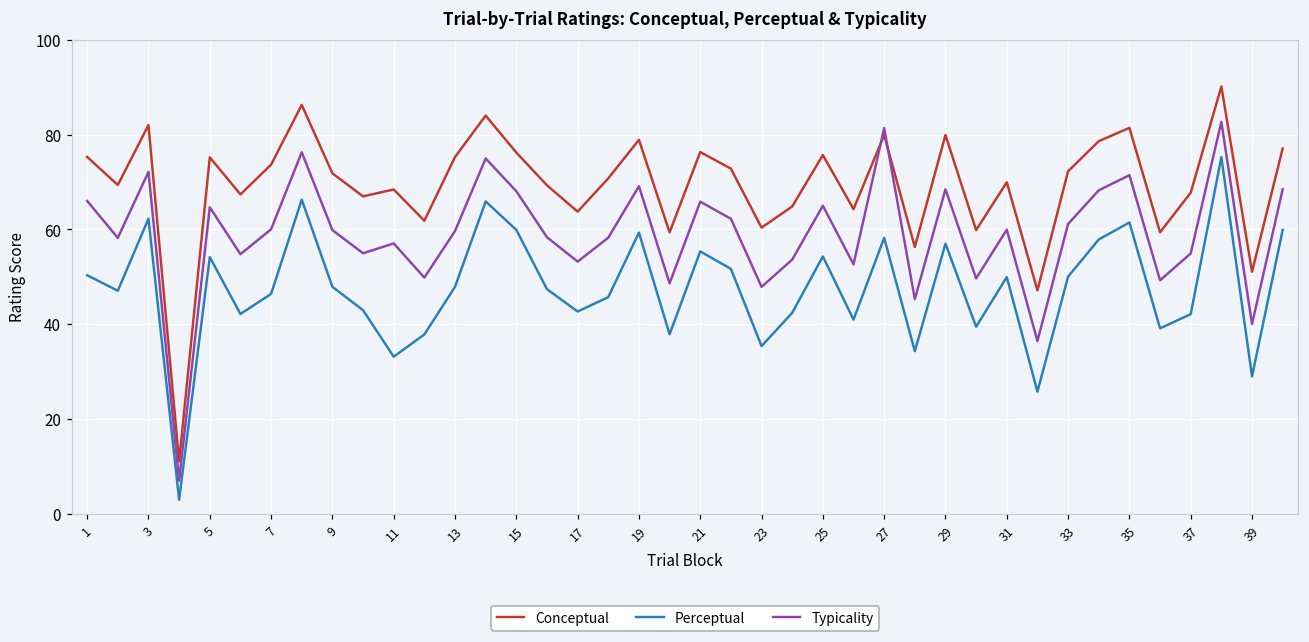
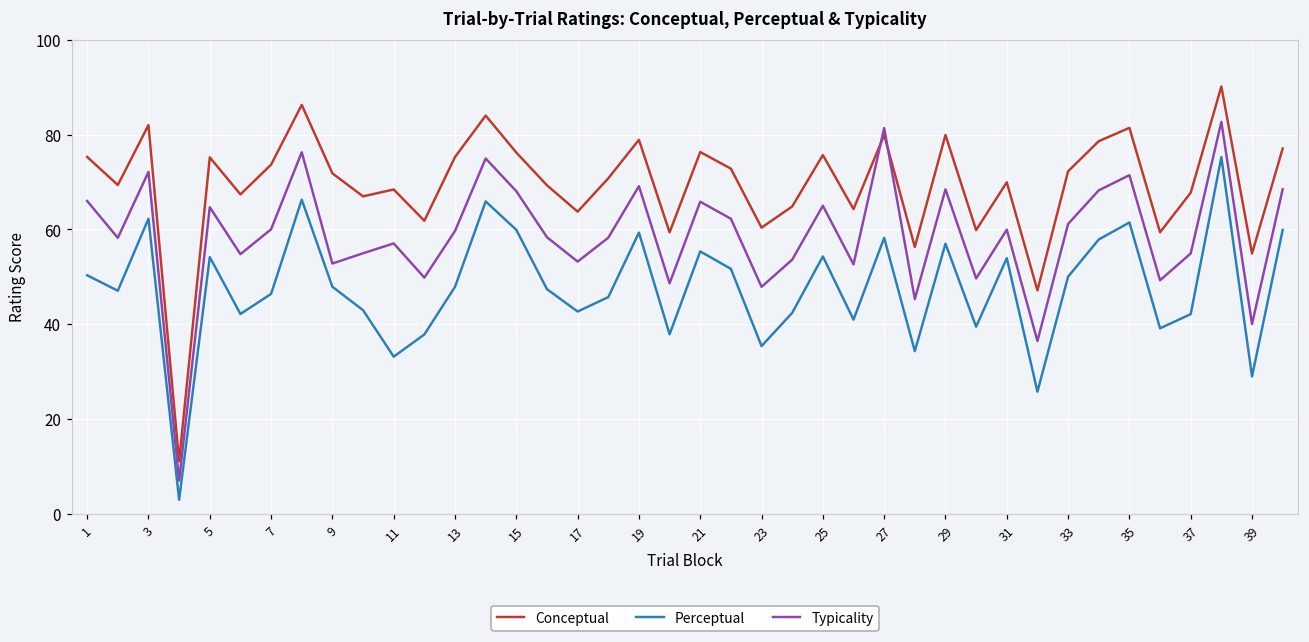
  {
    "Conceptual": {
      "1": 75,
      "3": 82,
      "5": 75,
      "7": 74,
      "9": 72,
      "11": 68,
      "13": 75,
      "15": 76,
      "17": 64,
      "19": 79,
      "21": 76,
      "23": 60,
      "25": 76,
      "27": 80,
      "29": 80,
      "31": 70,
      "33": 72,
      "35": 81,
      "37": 68,
-     "39": 51
+     "39": 55
    },
    "Perceptual": {
      "1": 50,
      "3": 62,
      "5": 54,
      "7": 46,
      "9": 48,
      "11": 33,
      "13": 48,
      "15": 60,
      "17": 43,
      "19": 59,
      "21": 55,
      "23": 35,
      "25": 54,
      "27": 58,
      "29": 57,
-     "31": 50,
+     "31": 54,
      "33": 50,
      "35": 61,
      "37": 42,
      "39": 29
    },
    "Typicality": {
      "1": 66,
      "3": 72,
      "5": 65,
      "7": 60,
-     "9": 60,
+     "9": 53,
      "11": 57,
      "13": 60,
      "15": 68,
      "17": 53,
      "19": 69,
      "21": 66,
      "23": 48,
      "25": 65,
      "27": 81,
      "29": 68,
      "31": 60,
      "33": 61,
      "35": 71,
      "37": 55,
      "39": 40
    }
  }
